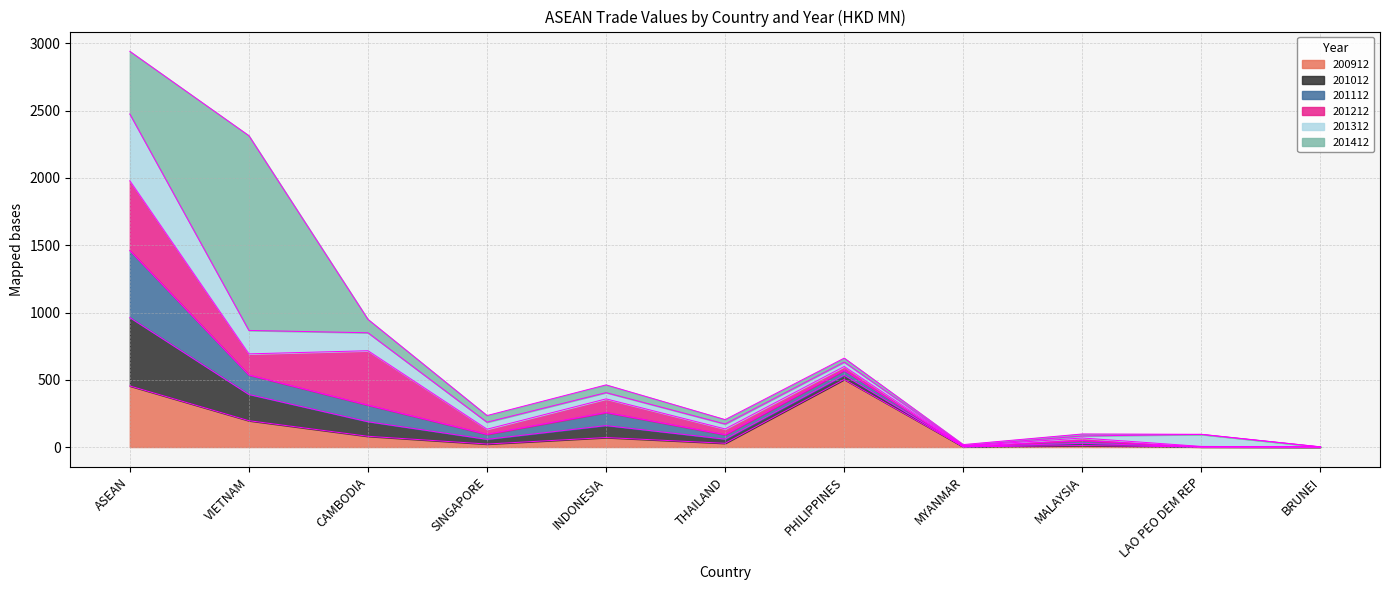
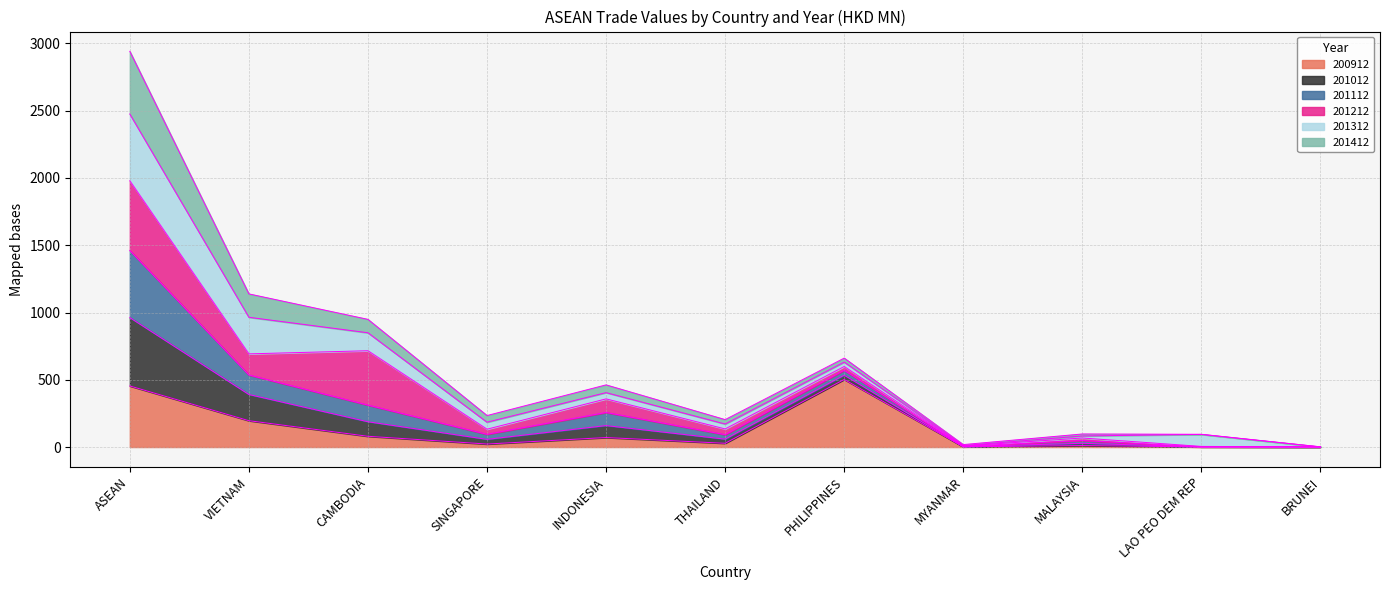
  {
    "200912": {
      "ASEAN": 450,
      "VIETNAM": 200,
      "CAMBODIA": 80,
      "SINGAPORE": 20,
      "INDONESIA": 70,
      "THAILAND": 30,
      "PHILIPPINES": 500
    },
    "201012": {
      "ASEAN": 510,
      "VIETNAM": 190,
      "CAMBODIA": 110,
      "SINGAPORE": 30,
      "INDONESIA": 90,
      "THAILAND": 30,
      "PHILIPPINES": 30
    },
    "201112": {
      "ASEAN": 500,
      "VIETNAM": 150,
      "CAMBODIA": 120,
      "SINGAPORE": 40,
      "INDONESIA": 100,
      "THAILAND": 30,
      "PHILIPPINES": 40
    },
    "201212": {
      "ASEAN": 520,
      "VIETNAM": 160,
      "CAMBODIA": 400,
      "SINGAPORE": 40,
      "INDONESIA": 100,
      "THAILAND": 40,
      "PHILIPPINES": 30
    },
    "201312": {
      "ASEAN": 500,
-     "VIETNAM": 170,
+     "VIETNAM": 270,
      "CAMBODIA": 130,
      "SINGAPORE": 50,
      "INDONESIA": 50,
      "THAILAND": 40,
      "PHILIPPINES": 30
    },
    "201412": {
      "ASEAN": 470,
-     "VIETNAM": 1450,
+     "VIETNAM": 170,
      "CAMBODIA": 100,
      "SINGAPORE": 50,
      "INDONESIA": 60,
      "THAILAND": 30,
      "PHILIPPINES": 30
    }
  }
